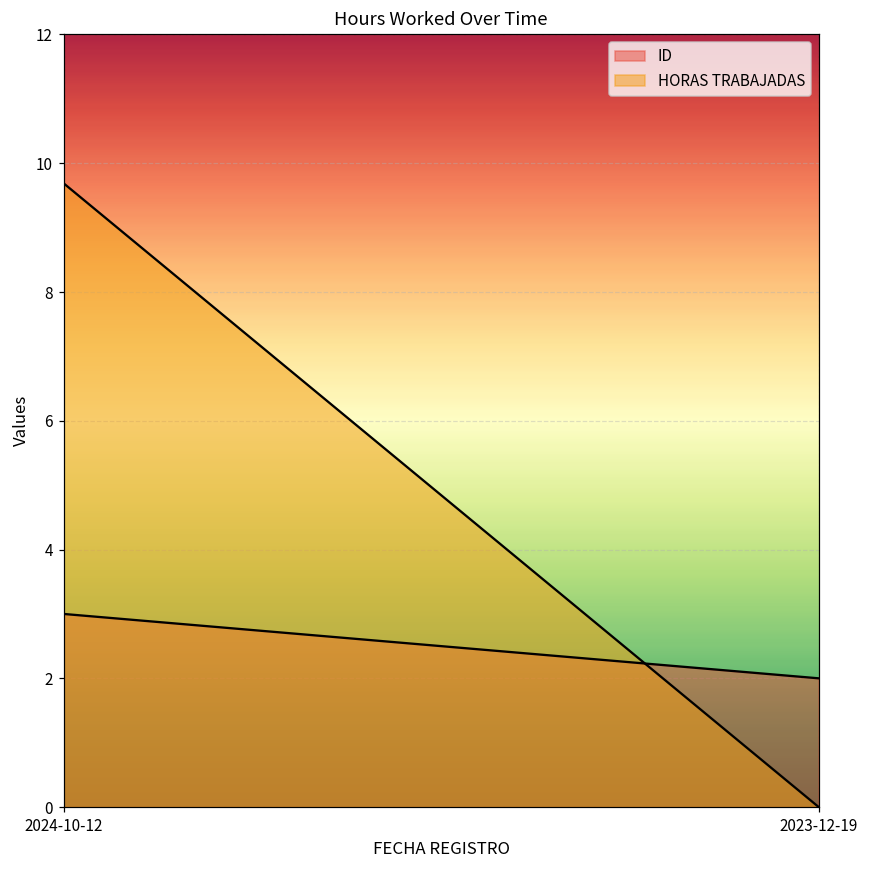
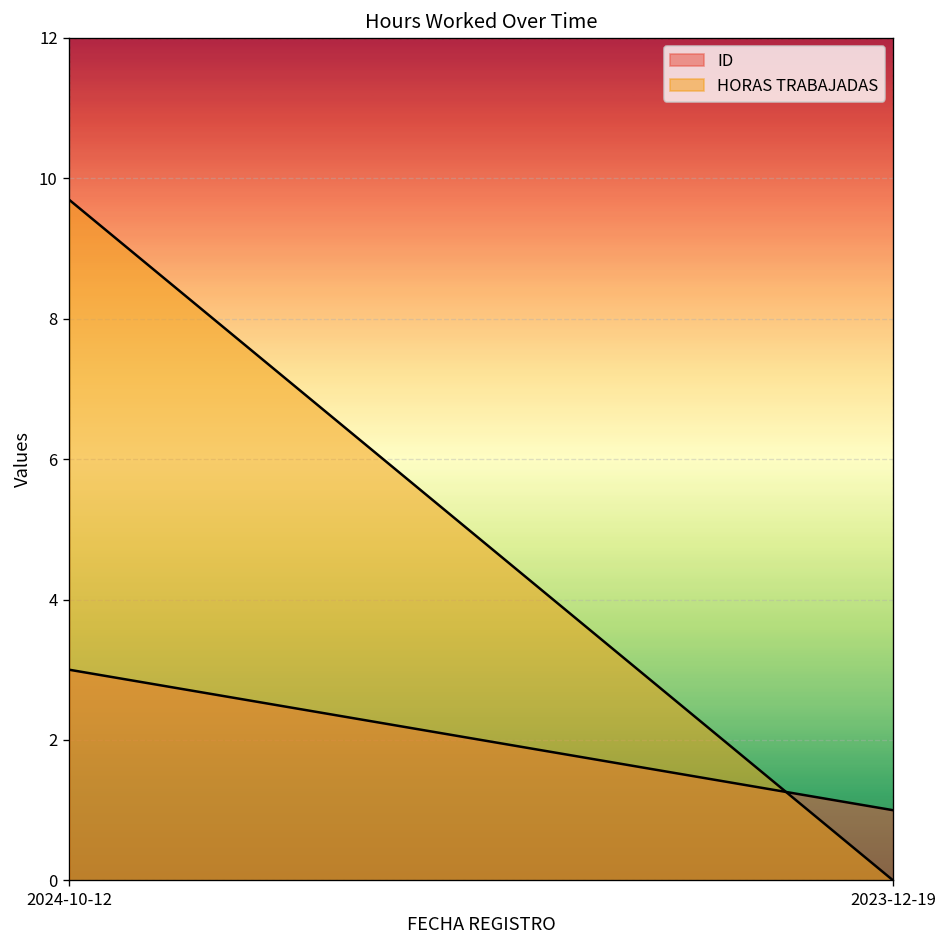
  {
    "ID": {
      "2024-10-12": 3,
-     "2023-12-19": 2
+     "2023-12-19": 1
    },
    "HORAS TRABAJADAS": {
      "2024-10-12": 9.7,
      "2023-12-19": 0
    }
  }
